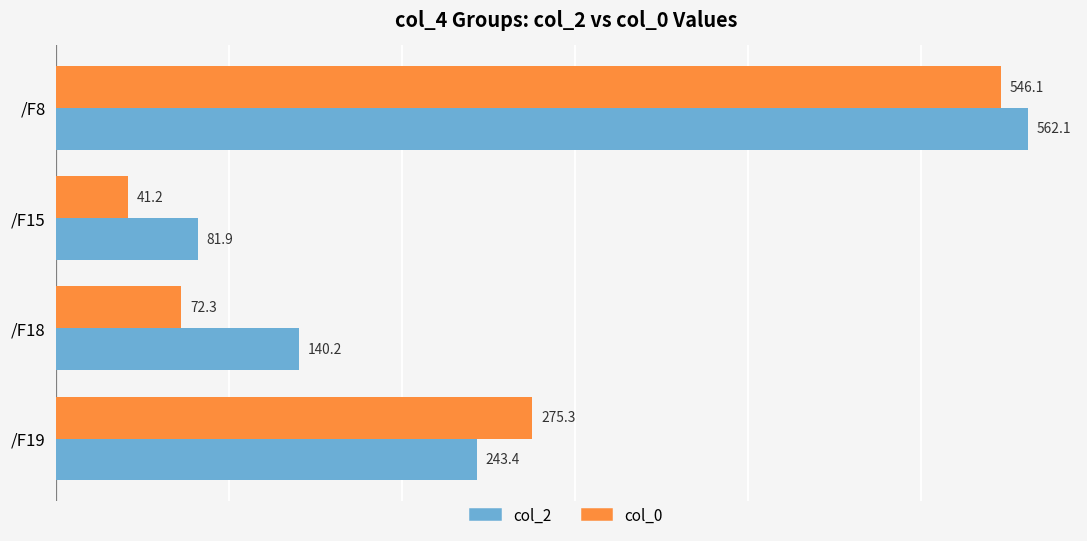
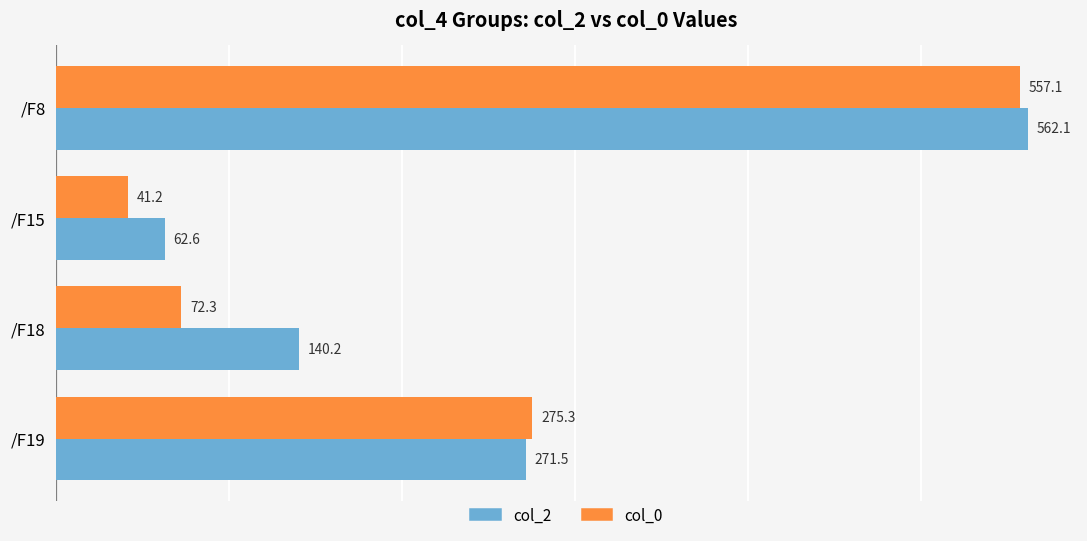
  {
    "col_2": {
      "/F8": 562.1,
-     "/F15": 81.9,
+     "/F15": 62.6,
      "/F18": 140.2,
-     "/F19": 243.4
+     "/F19": 271.5
    },
    "col_0": {
-     "/F8": 546.1,
+     "/F8": 557.1,
      "/F15": 41.2,
      "/F18": 72.3,
      "/F19": 275.3
    }
  }
